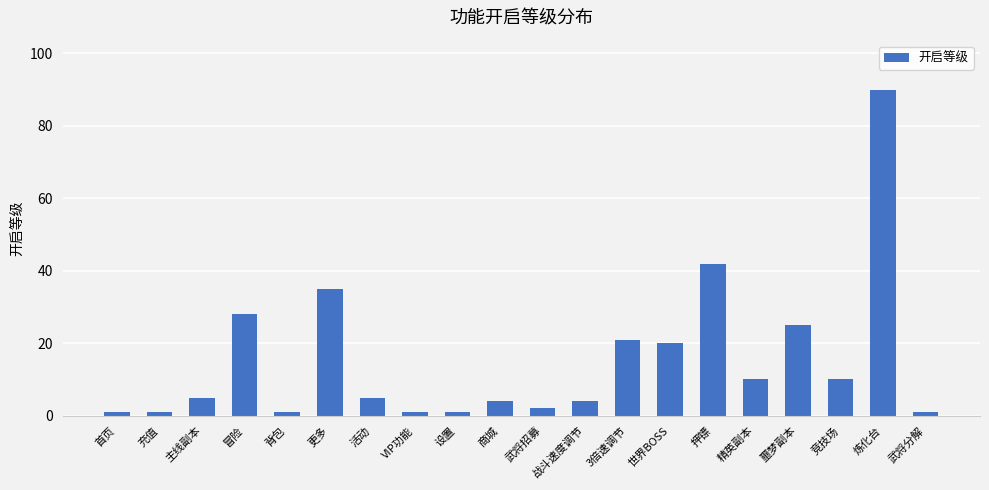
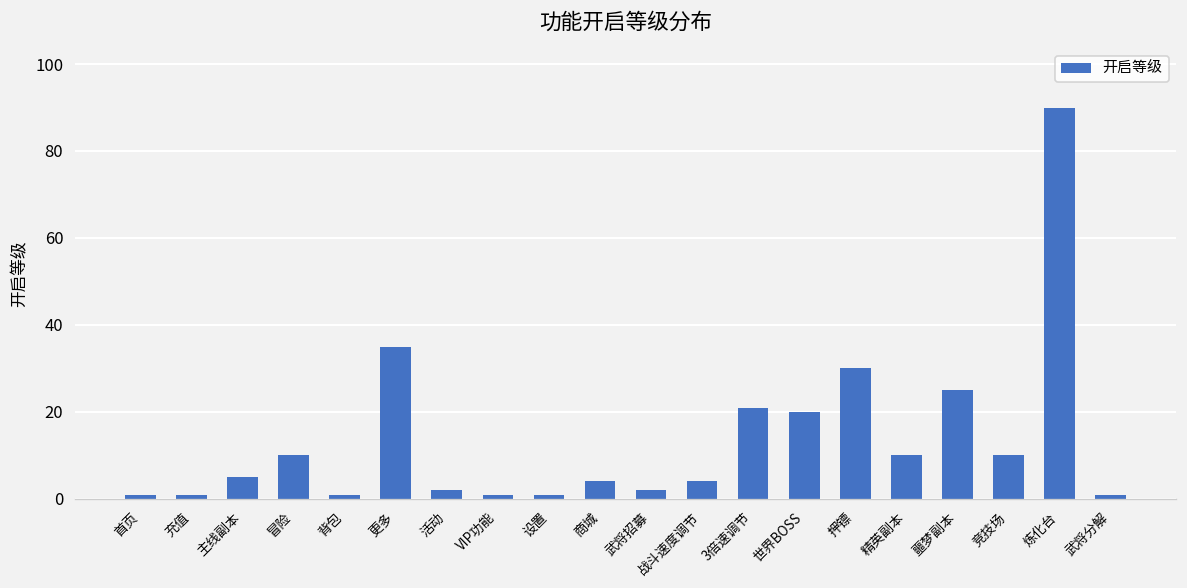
  {
    "首页": 1,
    "充值": 1,
    "主线副本": 5,
-   "冒险": 28,
+   "冒险": 10,
    "背包": 1,
    "更多": 35,
-   "活动": 5,
+   "活动": 2,
    "VIP功能": 1,
    "设置": 1,
    "商城": 4,
    "武将招募": 2,
    "战斗速度调节": 4,
    "3倍速调节": 21,
    "世界BOSS": 20,
-   "押镖": 42,
+   "押镖": 30,
    "精英副本": 10,
    "噩梦副本": 25,
    "竞技场": 10,
    "炼化台": 90,
    "武将分解": 1
  }
